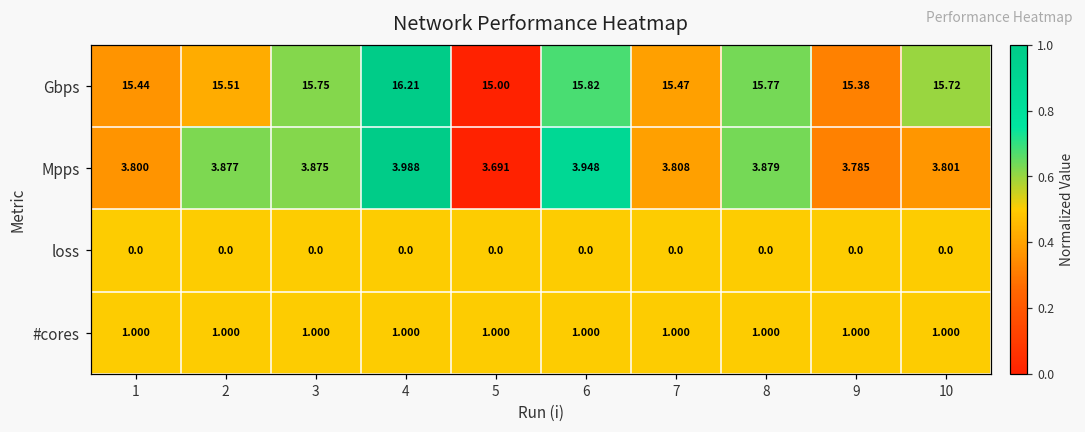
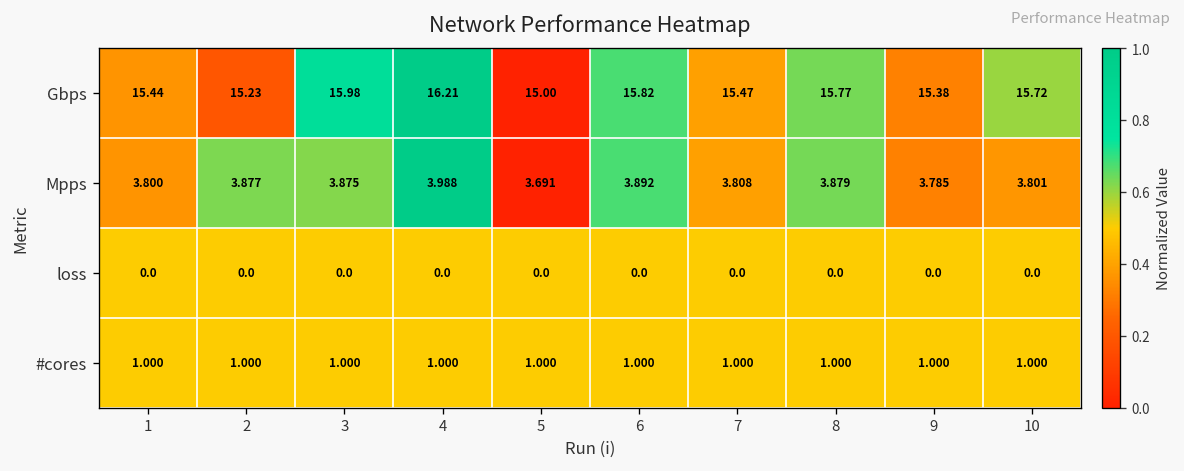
  {
    "Gbps": {
      "1": 15.44,
-     "2": 15.51,
-     "3": 15.75,
+     "2": 15.23,
+     "3": 15.98,
      "4": 16.21,
      "5": 15.00,
      "6": 15.82,
      "7": 15.47,
      "8": 15.77,
      "9": 15.38,
      "10": 15.72
    },
    "Mpps": {
      "1": 3.800,
      "2": 3.877,
      "3": 3.875,
      "4": 3.988,
      "5": 3.691,
-     "6": 3.948,
+     "6": 3.892,
      "7": 3.808,
      "8": 3.879,
      "9": 3.785,
      "10": 3.801
    },
    "loss": {
      "1": 0.0,
      "2": 0.0,
      "3": 0.0,
      "4": 0.0,
      "5": 0.0,
      "6": 0.0,
      "7": 0.0,
      "8": 0.0,
      "9": 0.0,
      "10": 0.0
    },
    "#cores": {
      "1": 1.000,
      "2": 1.000,
      "3": 1.000,
      "4": 1.000,
      "5": 1.000,
      "6": 1.000,
      "7": 1.000,
      "8": 1.000,
      "9": 1.000,
      "10": 1.000
    }
  }
